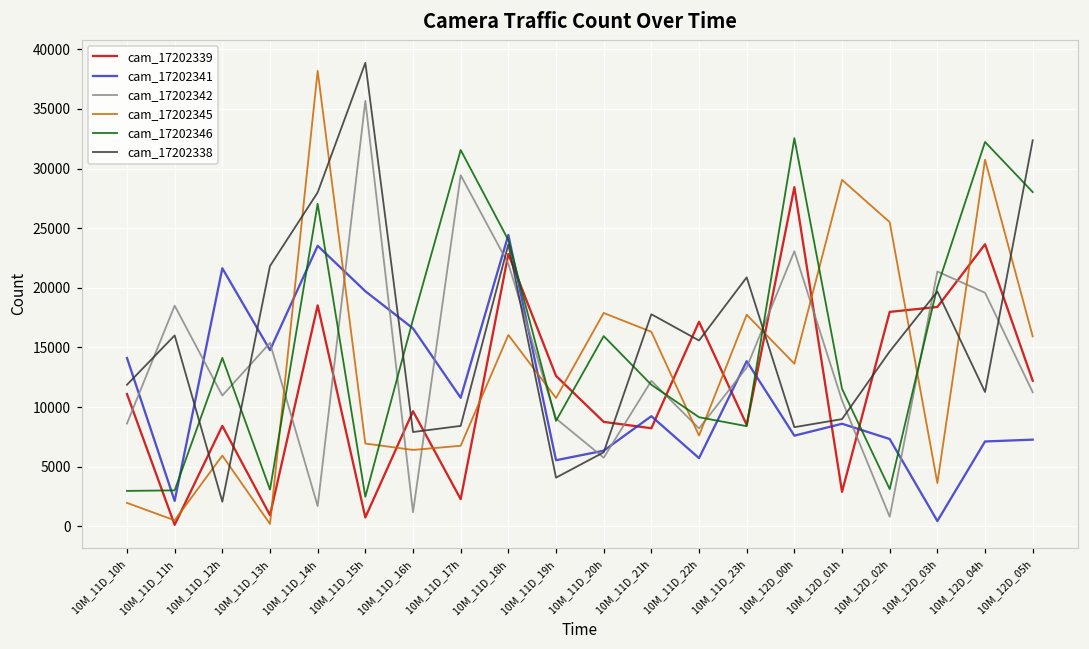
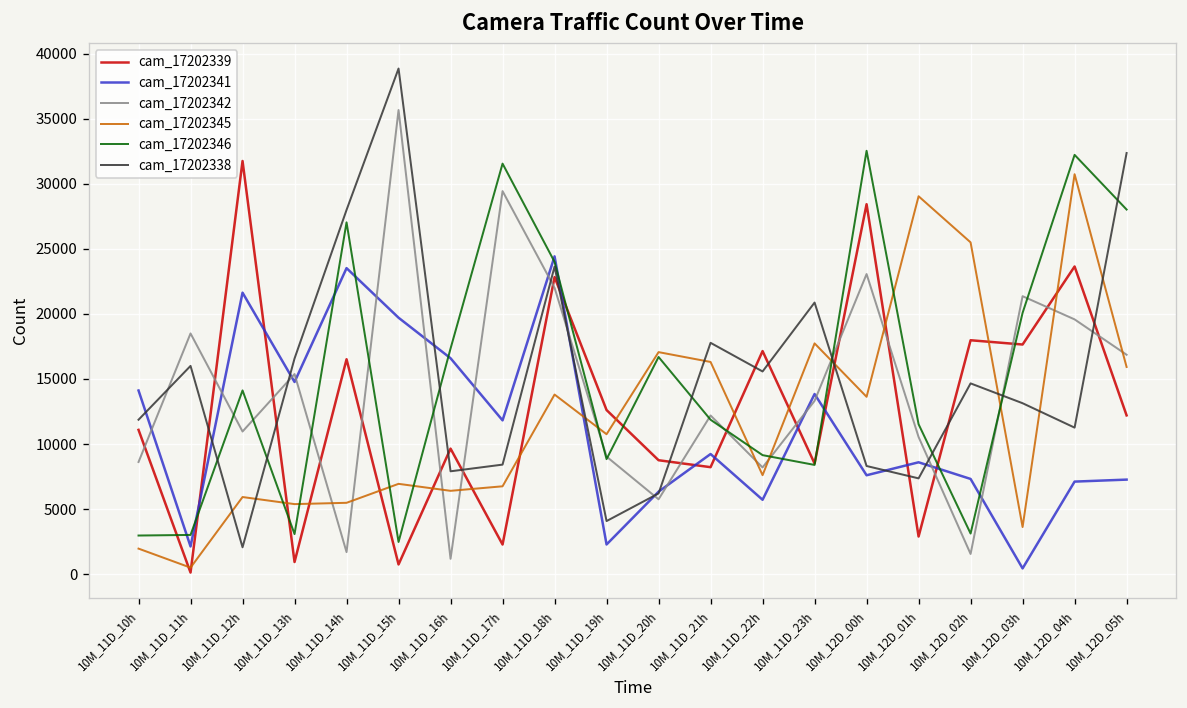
  {
    "cam_17202339": {
      "10M_11D_10h": 11100,
      "10M_11D_11h": 100,
-     "10M_11D_12h": 8400,
+     "10M_11D_12h": 31800,
      "10M_11D_13h": 900,
-     "10M_11D_14h": 18500,
+     "10M_11D_14h": 16500,
      "10M_11D_15h": 700,
      "10M_11D_16h": 9600,
      "10M_11D_17h": 2300,
      "10M_11D_18h": 22800,
      "10M_11D_19h": 12600,
      "10M_11D_20h": 8800,
      "10M_11D_21h": 8200,
      "10M_11D_22h": 17100,
      "10M_12D_00h": 28400,
      "10M_12D_01h": 2900,
      "10M_12D_02h": 18000,
-     "10M_12D_03h": 18400,
+     "10M_12D_03h": 17600,
      "10M_12D_04h": 23600,
      "10M_12D_05h": 12200
    },
    "cam_17202341": {
      "10M_11D_10h": 14100,
      "10M_11D_11h": 2100,
      "10M_11D_12h": 21600,
      "10M_11D_13h": 14800,
      "10M_11D_14h": 23500,
      "10M_11D_15h": 19700,
      "10M_11D_16h": 16600,
-     "10M_11D_17h": 10800,
+     "10M_11D_17h": 11800,
      "10M_11D_18h": 24400,
-     "10M_11D_19h": 5500,
+     "10M_11D_19h": 2300,
      "10M_11D_21h": 9200,
      "10M_11D_22h": 5700,
      "10M_11D_23h": 13800,
      "10M_12D_00h": 7600,
      "10M_12D_01h": 8600,
      "10M_12D_02h": 7300,
      "10M_12D_03h": 400,
      "10M_12D_04h": 7100,
      "10M_12D_05h": 7300
    },
    "cam_17202342": {
      "10M_11D_10h": 8600,
      "10M_11D_11h": 18500,
      "10M_11D_12h": 11000,
      "10M_11D_13h": 15400,
      "10M_11D_14h": 1700,
      "10M_11D_15h": 35700,
      "10M_11D_16h": 1200,
      "10M_11D_17h": 29400,
      "10M_11D_18h": 22000,
      "10M_11D_20h": 5800,
      "10M_11D_21h": 12200,
      "10M_11D_22h": 8200,
      "10M_11D_23h": 13300,
      "10M_12D_00h": 23100,
      "10M_12D_01h": 10500,
-     "10M_12D_02h": 800,
+     "10M_12D_02h": 1600,
      "10M_12D_03h": 21400,
      "10M_12D_04h": 19600,
-     "10M_12D_05h": 11200
+     "10M_12D_05h": 16900
    },
    "cam_17202345": {
      "10M_11D_10h": 2000,
      "10M_11D_11h": 500,
      "10M_11D_12h": 5900,
-     "10M_11D_13h": 200,
-     "10M_11D_14h": 38200,
+     "10M_11D_13h": 5400,
+     "10M_11D_14h": 5500,
      "10M_11D_15h": 6900,
      "10M_11D_16h": 6400,
      "10M_11D_17h": 6800,
-     "10M_11D_18h": 16000,
+     "10M_11D_18h": 13800,
      "10M_11D_19h": 10800,
-     "10M_11D_20h": 17900,
+     "10M_11D_20h": 17100,
      "10M_11D_21h": 16300,
      "10M_11D_22h": 7600,
      "10M_11D_23h": 17700,
      "10M_12D_00h": 13600,
      "10M_12D_01h": 29000,
      "10M_12D_02h": 25500,
      "10M_12D_03h": 3600,
      "10M_12D_04h": 30700,
      "10M_12D_05h": 15900
    },
    "cam_17202346": {
      "10M_11D_10h": 3000,
      "10M_11D_11h": 3000,
      "10M_11D_12h": 14100,
      "10M_11D_13h": 3100,
      "10M_11D_14h": 27000,
      "10M_11D_15h": 2500,
      "10M_11D_16h": 17300,
      "10M_11D_17h": 31600,
      "10M_11D_18h": 24000,
-     "10M_11D_20h": 15900,
+     "10M_11D_20h": 16700,
      "10M_11D_21h": 11900,
      "10M_11D_22h": 9100,
      "10M_12D_00h": 32500,
      "10M_12D_01h": 11500,
      "10M_12D_02h": 3100,
      "10M_12D_03h": 20100,
      "10M_12D_04h": 32200,
      "10M_12D_05h": 28000
    },
    "cam_17202338": {
      "10M_11D_10h": 11900,
      "10M_11D_11h": 16000,
      "10M_11D_12h": 2100,
-     "10M_11D_13h": 21800,
+     "10M_11D_13h": 16600,
      "10M_11D_14h": 28000,
      "10M_11D_15h": 38900,
      "10M_11D_16h": 7900,
      "10M_11D_17h": 8400,
      "10M_11D_18h": 23600,
      "10M_11D_19h": 4100,
      "10M_11D_21h": 17800,
      "10M_11D_22h": 15600,
      "10M_11D_23h": 20900,
      "10M_12D_00h": 8300,
-     "10M_12D_01h": 9000,
+     "10M_12D_01h": 7400,
      "10M_12D_02h": 14700,
-     "10M_12D_03h": 19700,
+     "10M_12D_03h": 13100,
      "10M_12D_04h": 11300,
      "10M_12D_05h": 32400
    }
  }
